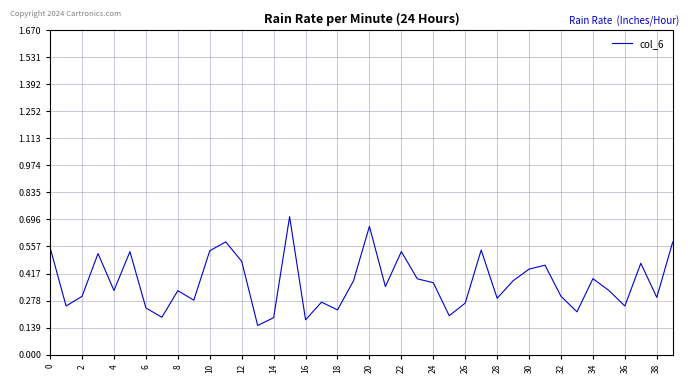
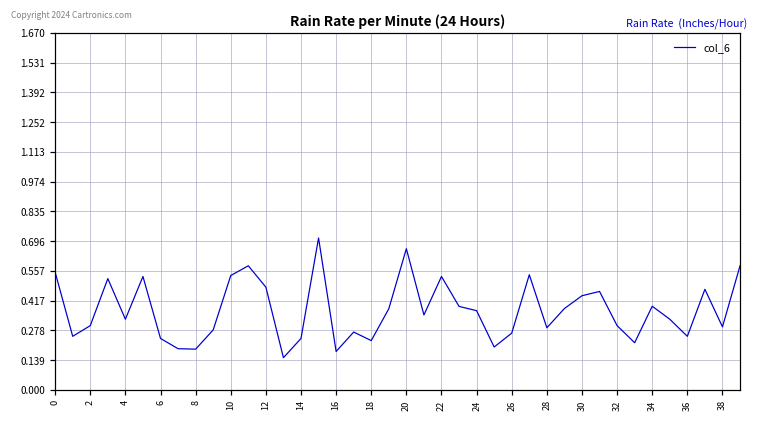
  {
    "0": 0.55,
    "2": 0.30,
    "4": 0.33,
    "6": 0.24,
-   "8": 0.33,
+   "8": 0.19,
    "10": 0.53,
    "12": 0.48,
-   "14": 0.19,
+   "14": 0.24,
    "16": 0.18,
    "18": 0.23,
    "20": 0.66,
    "22": 0.53,
    "24": 0.37,
    "26": 0.27,
    "28": 0.29,
    "30": 0.44,
    "32": 0.30,
    "34": 0.39,
    "36": 0.25,
    "38": 0.29
  }
